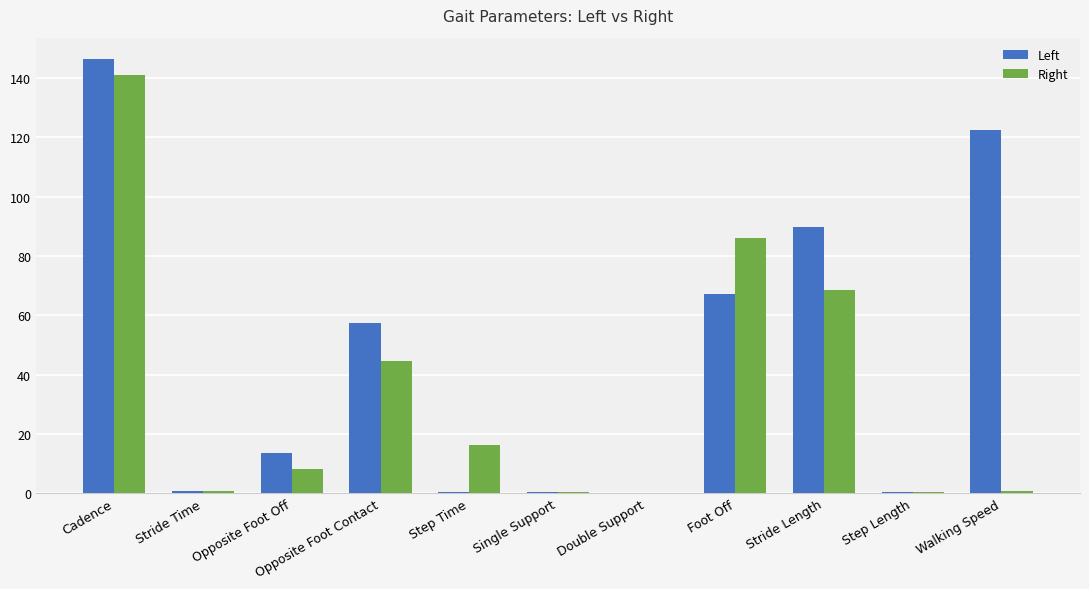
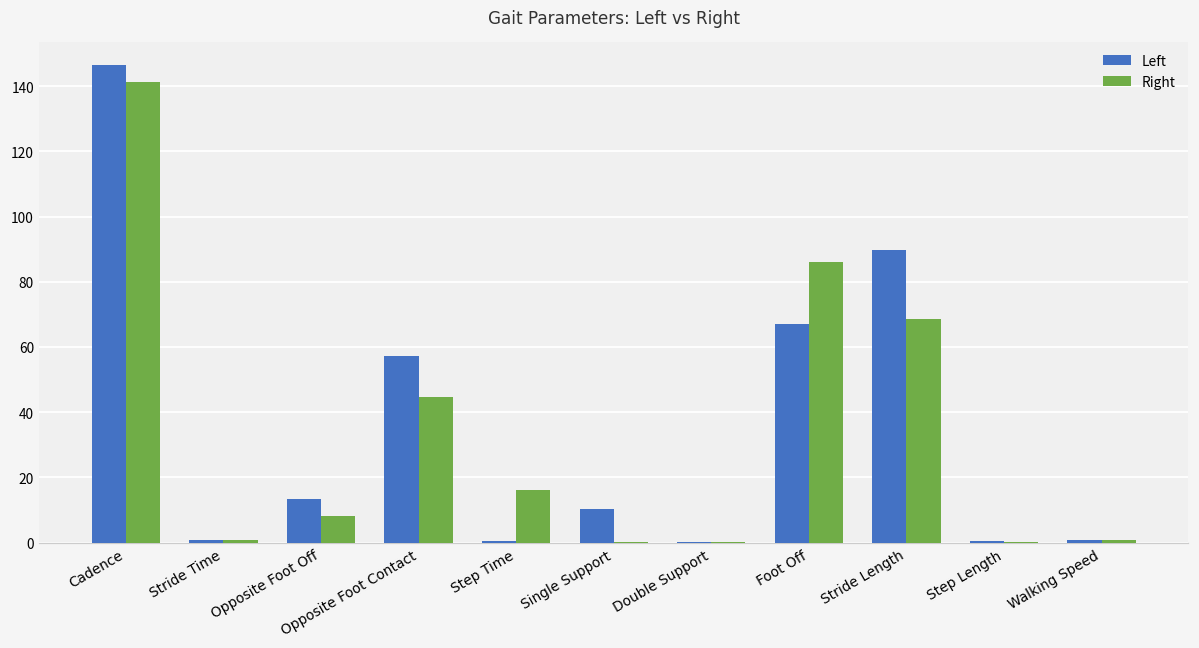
  {
    "Left": {
      "Cadence": 146,
      "Opposite Foot Off": 13,
      "Opposite Foot Contact": 57,
-     "Single Support": 0,
+     "Single Support": 10,
      "Foot Off": 67,
      "Stride Length": 90,
-     "Walking Speed": 122
+     "Walking Speed": 1
    },
    "Right": {
      "Cadence": 141,
      "Stride Time": 1,
      "Opposite Foot Off": 8,
      "Opposite Foot Contact": 45,
      "Step Time": 16,
      "Foot Off": 86,
      "Stride Length": 69
    }
  }
